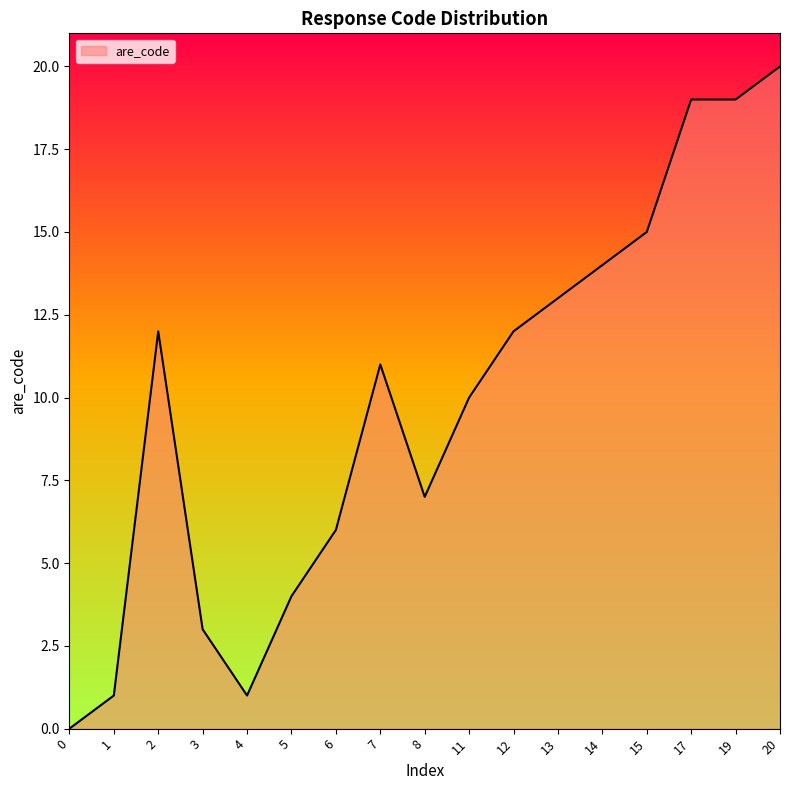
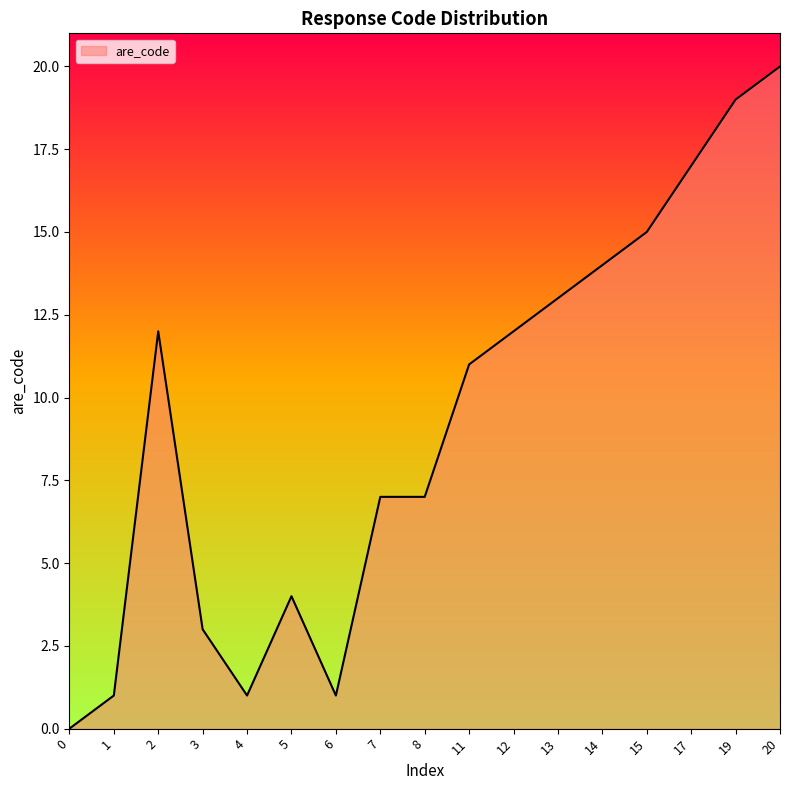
  {
    "0": 0,
    "1": 1,
    "2": 12,
    "3": 3,
    "4": 1,
    "5": 4,
-   "6": 6,
-   "7": 11,
+   "6": 1,
+   "7": 7,
    "8": 7,
-   "11": 10,
+   "11": 11,
    "12": 12,
    "13": 13,
    "14": 14,
    "15": 15,
-   "17": 19,
+   "17": 17,
    "19": 19,
    "20": 20
  }
